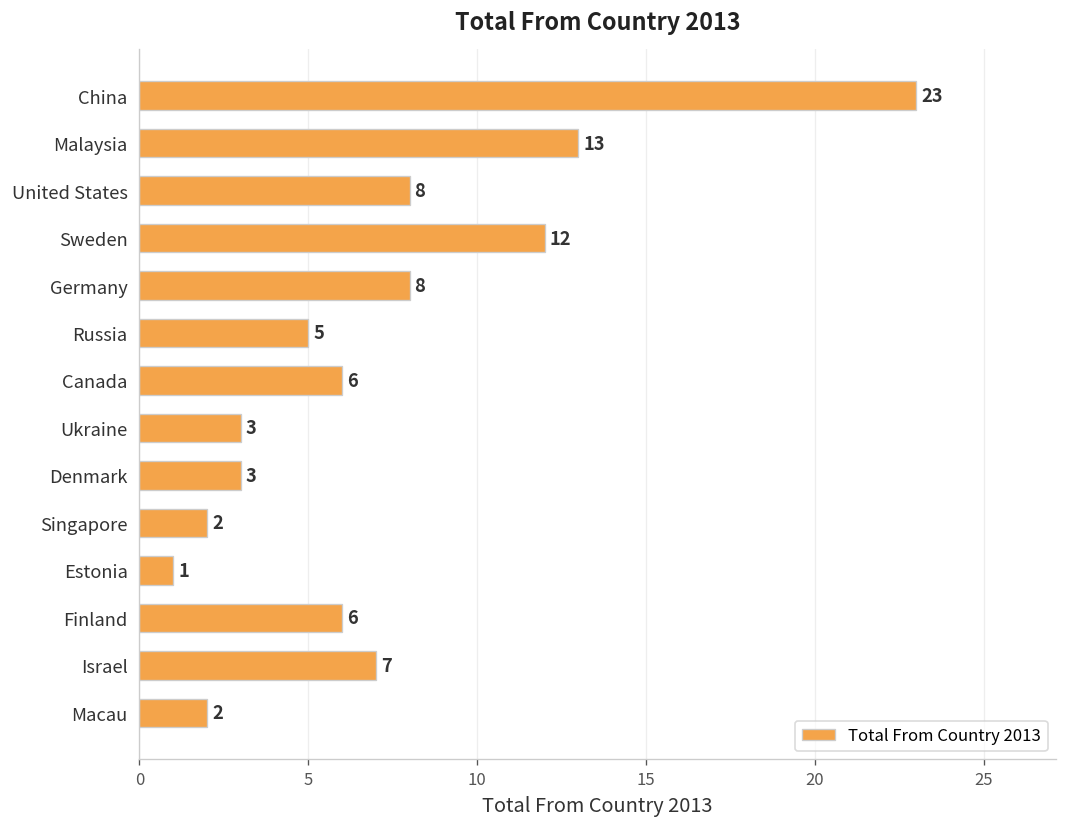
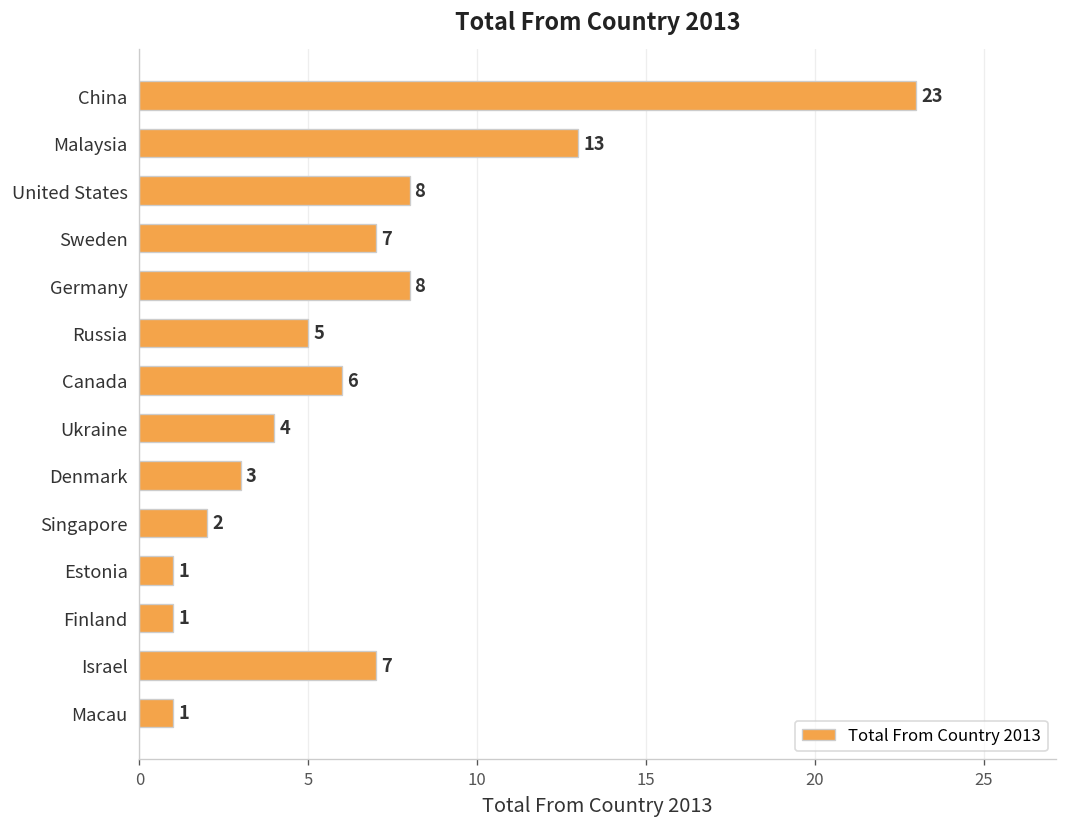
  {
    "China": 23,
    "Malaysia": 13,
    "United States": 8,
-   "Sweden": 12,
+   "Sweden": 7,
    "Germany": 8,
    "Russia": 5,
    "Canada": 6,
-   "Ukraine": 3,
+   "Ukraine": 4,
    "Denmark": 3,
    "Singapore": 2,
    "Estonia": 1,
-   "Finland": 6,
+   "Finland": 1,
    "Israel": 7,
-   "Macau": 2
+   "Macau": 1
  }
